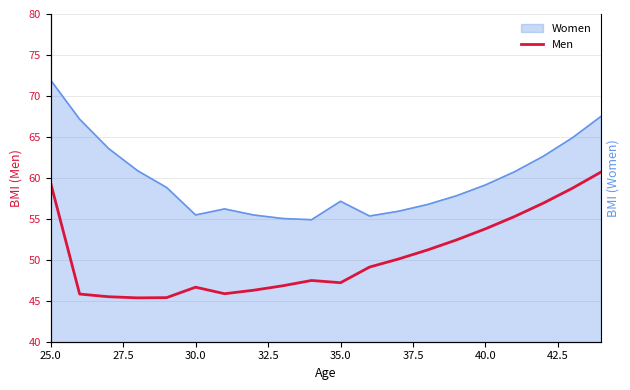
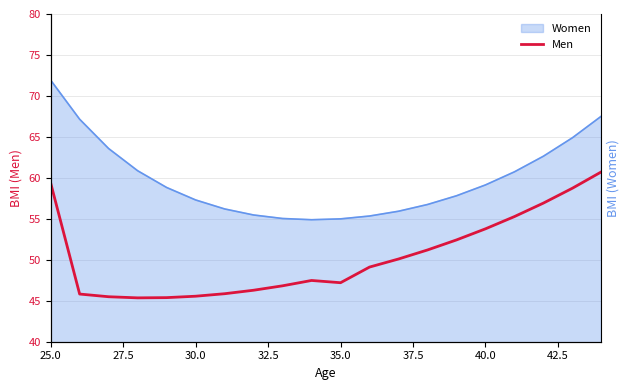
  {
    "Women": {
      "25.0": 72,
-     "30.0": 55,
-     "35.0": 57,
+     "30.0": 57,
+     "35.0": 55,
      "40.0": 59
    },
    "Men": {
      "25.0": 59,
-     "30.0": 47,
+     "30.0": 46,
      "35.0": 47,
      "40.0": 54
    }
  }
